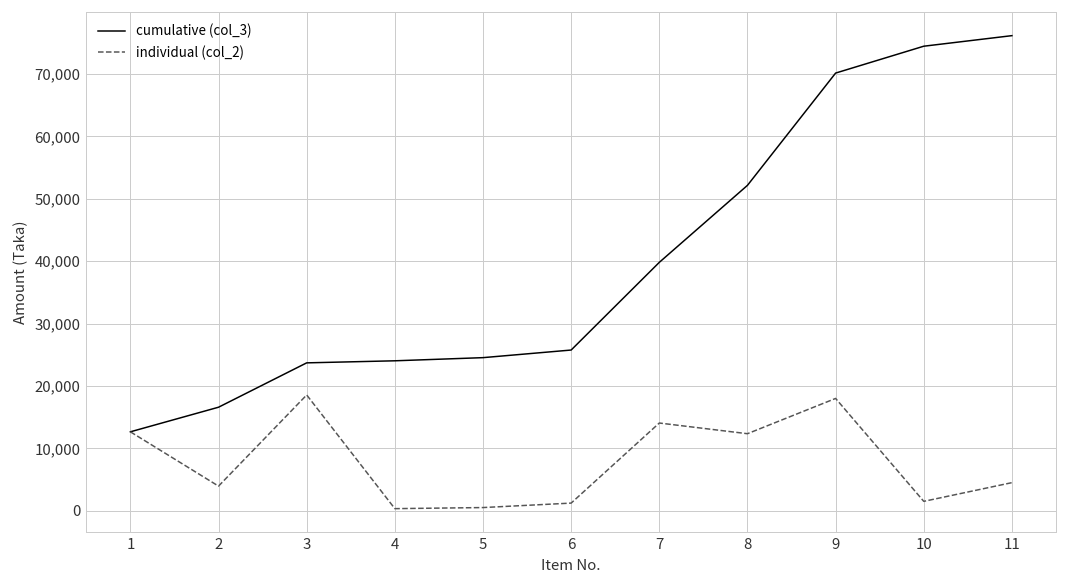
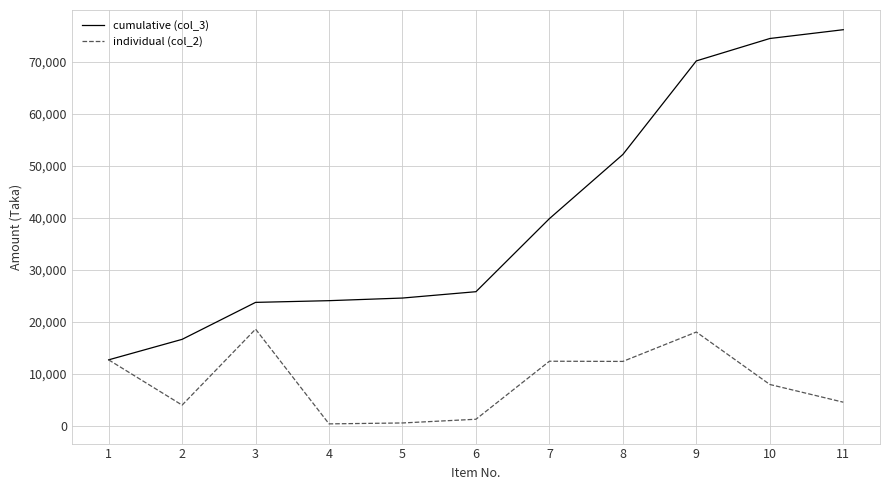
  {
    "cumulative (col_3)": {
      "2": "17,000",
      "3": "24,000",
      "4": "24,000",
      "5": "25,000",
      "6": "26,000",
      "7": "40,000",
      "8": "52,000",
      "9": "70,000",
      "10": "74,000",
      "11": "76,000"
    },
    "individual (col_2)": {
      "2": "4,000",
      "3": "19,000",
      "4": "0",
      "5": "1,000",
      "6": "1,000",
-     "7": "14,000",
+     "7": "12,000",
      "8": "12,000",
      "9": "18,000",
-     "10": "2,000",
+     "10": "8,000",
      "11": "5,000"
    }
  }
